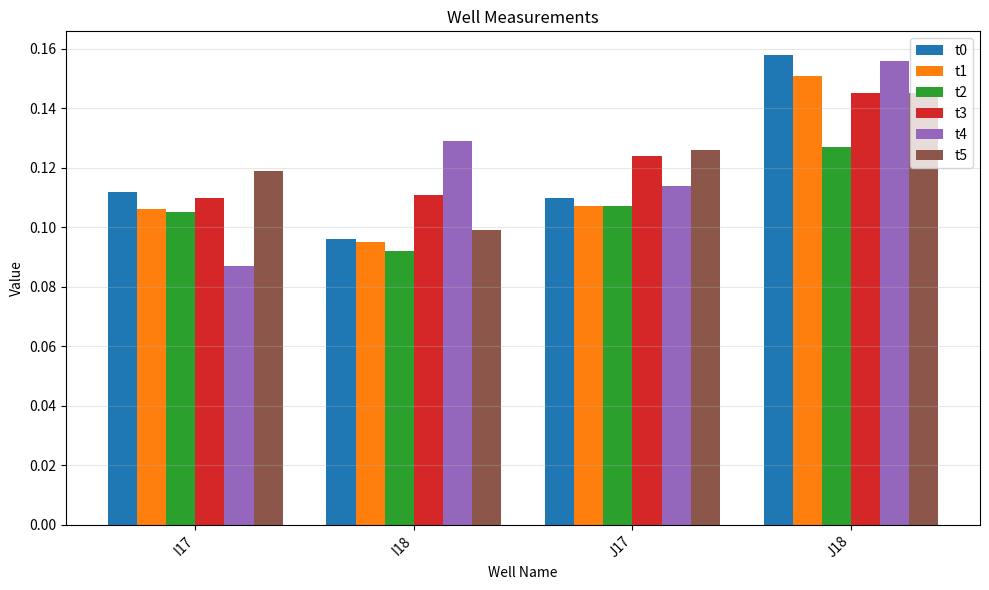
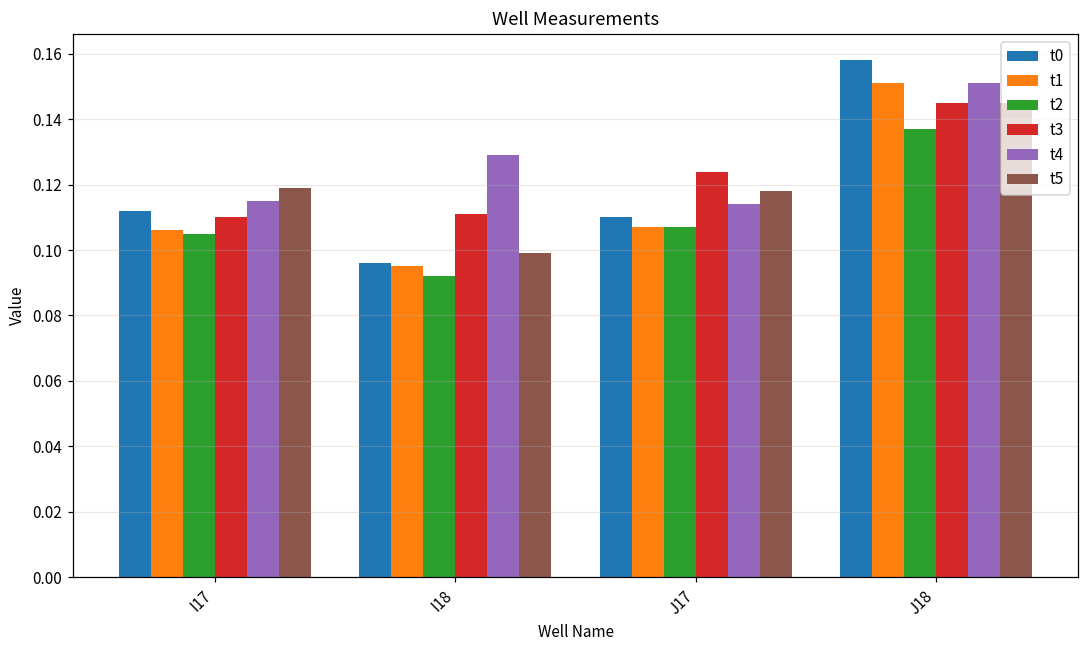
  {
    "t0": {
      "I17": 0.112,
      "I18": 0.096,
      "J17": 0.110,
      "J18": 0.158
    },
    "t1": {
      "I17": 0.106,
      "I18": 0.095,
      "J17": 0.107,
      "J18": 0.151
    },
    "t2": {
      "I17": 0.105,
      "I18": 0.092,
      "J17": 0.107,
-     "J18": 0.127
+     "J18": 0.137
    },
    "t3": {
      "I17": 0.110,
      "I18": 0.111,
      "J17": 0.124,
      "J18": 0.145
    },
    "t4": {
-     "I17": 0.087,
+     "I17": 0.115,
      "I18": 0.129,
      "J17": 0.114,
-     "J18": 0.156
+     "J18": 0.151
    },
    "t5": {
      "I17": 0.119,
      "I18": 0.099,
-     "J17": 0.126
+     "J17": 0.118
    }
  }
